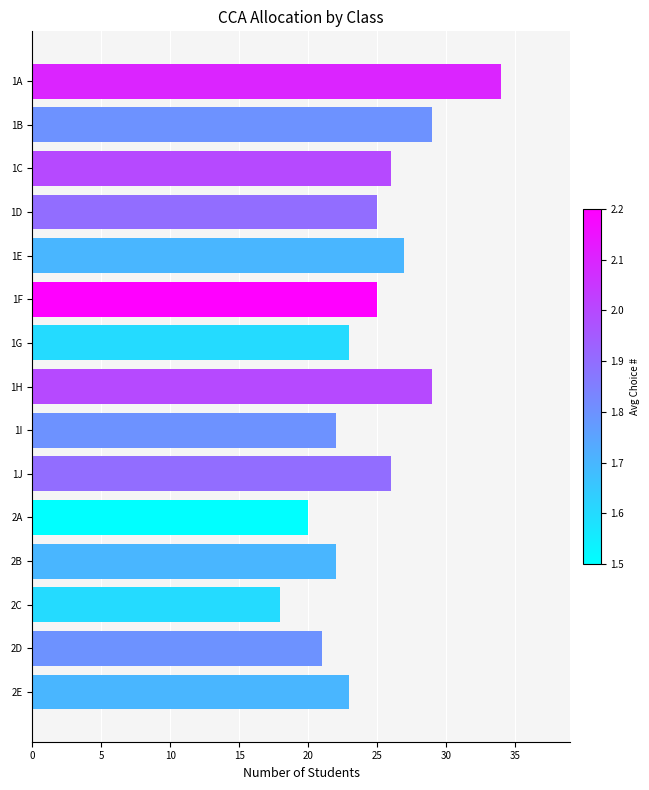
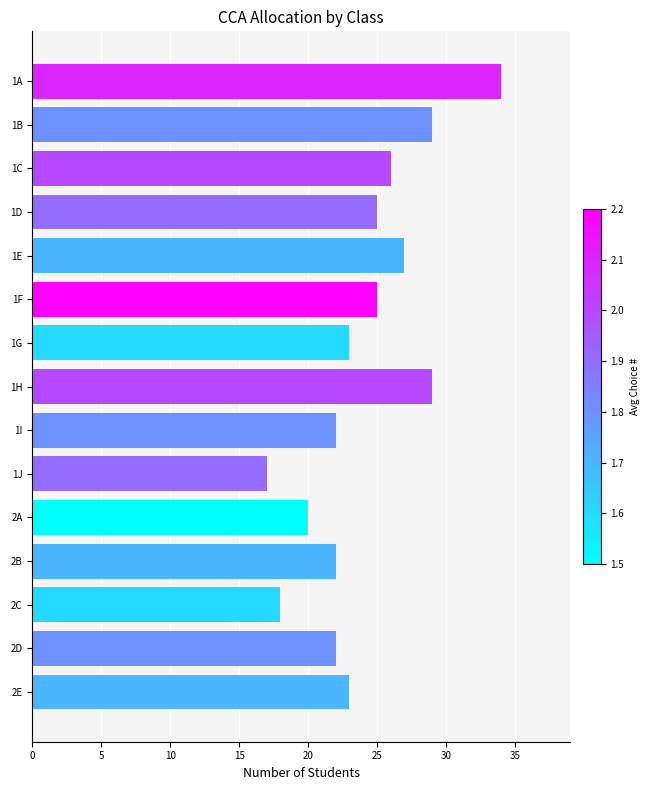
  {
    "1A": 34,
    "1B": 29,
    "1C": 26,
    "1D": 25,
    "1E": 27,
    "1F": 25,
    "1G": 23,
    "1H": 29,
    "1I": 22,
-   "1J": 26,
+   "1J": 17,
    "2A": 20,
    "2B": 22,
    "2C": 18,
-   "2D": 21,
+   "2D": 22,
    "2E": 23
  }
